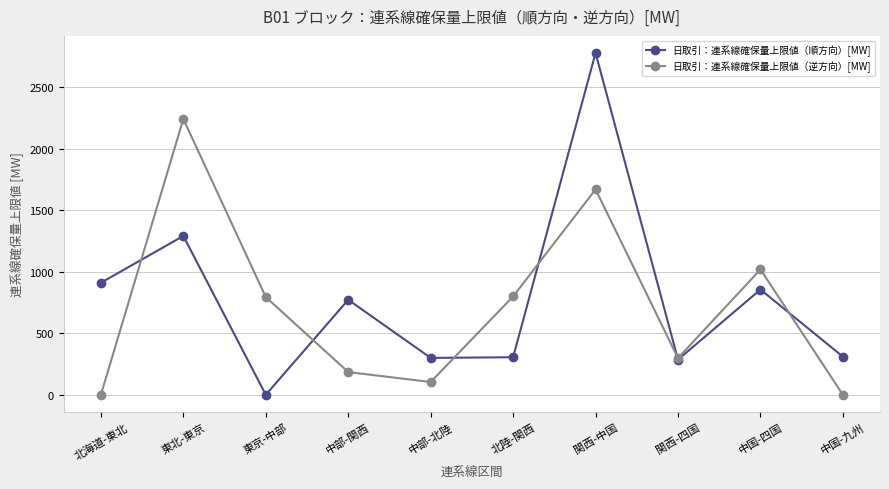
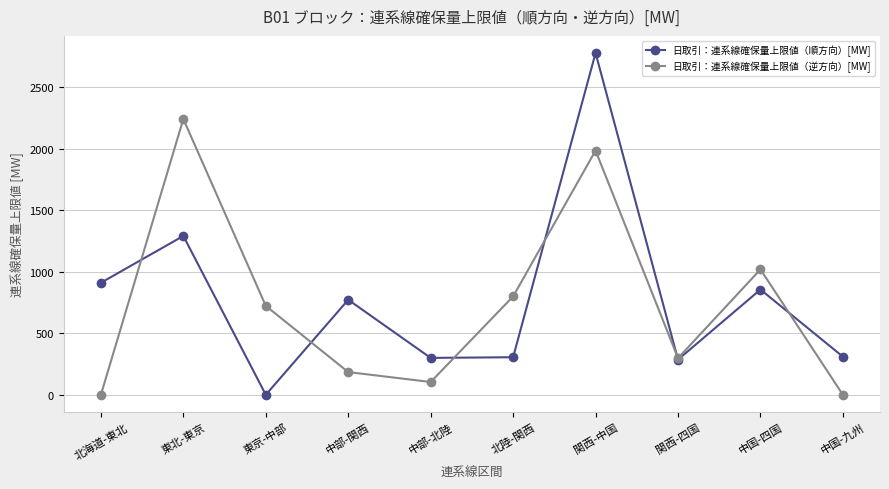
  {
    "日取引：連系線確保量上限値（順方向）[MW]": {
      "北海道-東北": 910,
      "東北-東京": 1290,
      "東京-中部": 0,
      "中部-関西": 770,
      "中部-北陸": 300,
      "北陸-関西": 310,
      "関西-中国": 2780,
      "中国-四国": 860,
      "中国-九州": 310
    },
    "日取引：連系線確保量上限値（逆方向）[MW]": {
      "北海道-東北": 0,
      "東北-東京": 2240,
-     "東京-中部": 790,
+     "東京-中部": 720,
      "中部-関西": 180,
      "中部-北陸": 100,
      "北陸-関西": 800,
-     "関西-中国": 1670,
+     "関西-中国": 1990,
      "中国-四国": 1020,
      "中国-九州": 0
    }
  }
